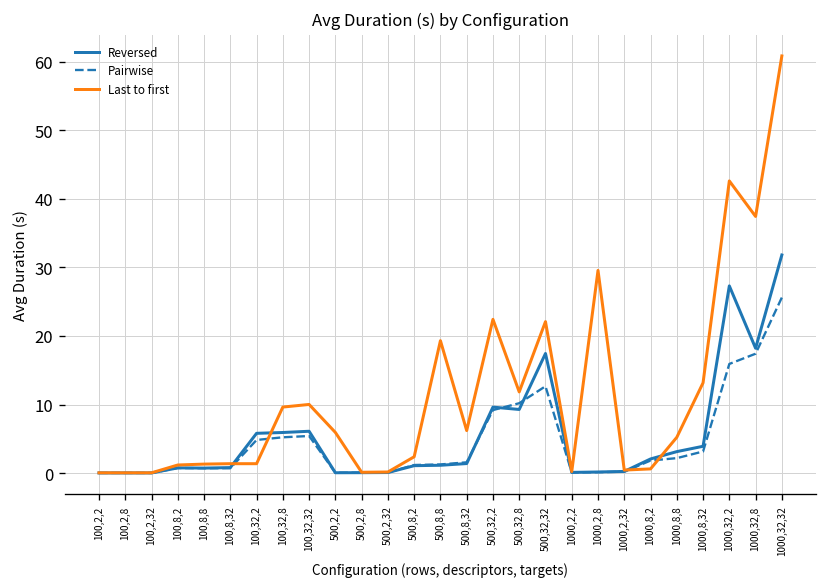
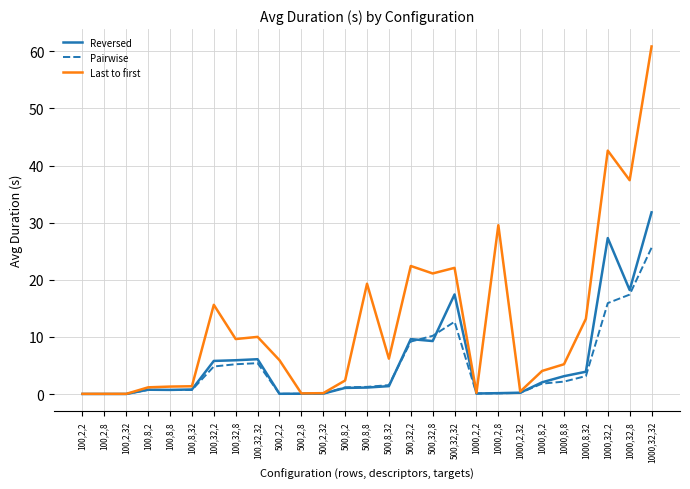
  {
    "Last to first": {
      "100,8,8": 1,
      "100,8,32": 1,
-     "100,32,2": 1,
+     "100,32,2": 16,
      "100,32,8": 10,
      "100,32,32": 10,
      "500,2,2": 6,
      "500,8,2": 2,
      "500,8,8": 19,
      "500,8,32": 6,
      "500,32,2": 22,
-     "500,32,8": 12,
+     "500,32,8": 21,
      "500,32,32": 22,
      "1000,2,8": 30,
-     "1000,8,2": 1,
+     "1000,8,2": 4,
      "1000,8,8": 5,
      "1000,8,32": 13,
      "1000,32,2": 43,
      "1000,32,8": 37,
      "1000,32,32": 61
    }
  }
